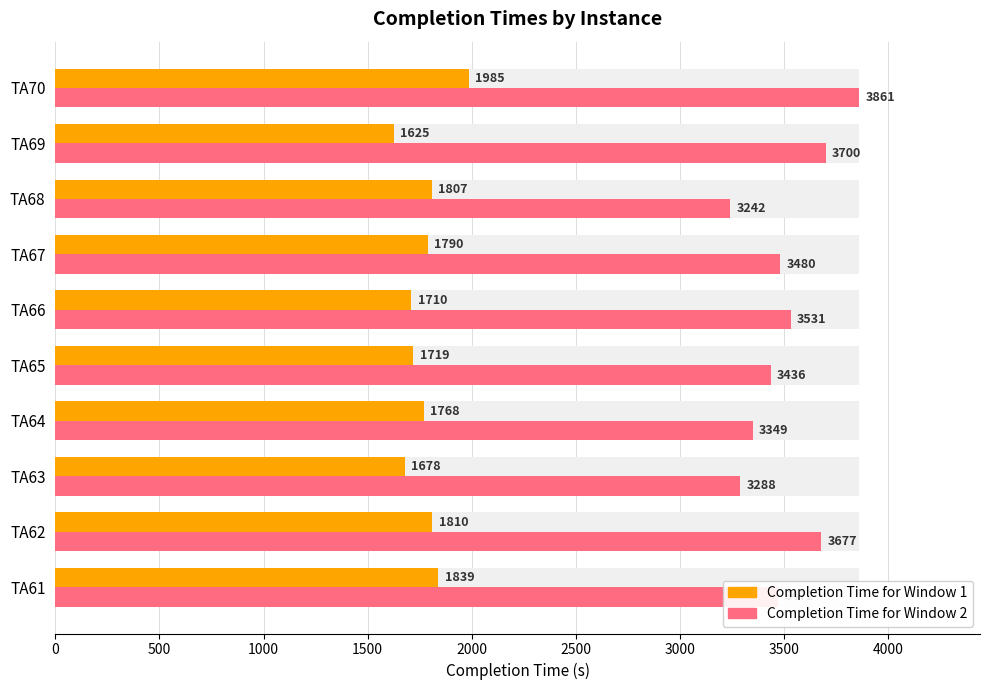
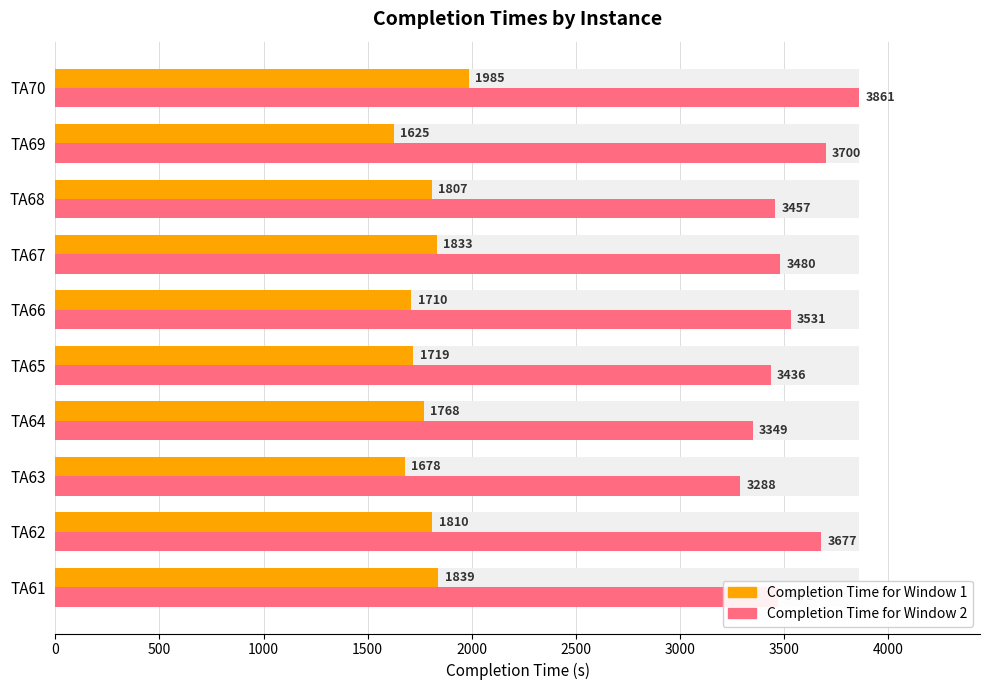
  {
    "Completion Time for Window 1": {
-     "TA67": 1790
+     "TA67": 1833
    },
    "Completion Time for Window 2": {
      "TA70": 3861,
-     "TA68": 3242
+     "TA68": 3457
    }
  }
